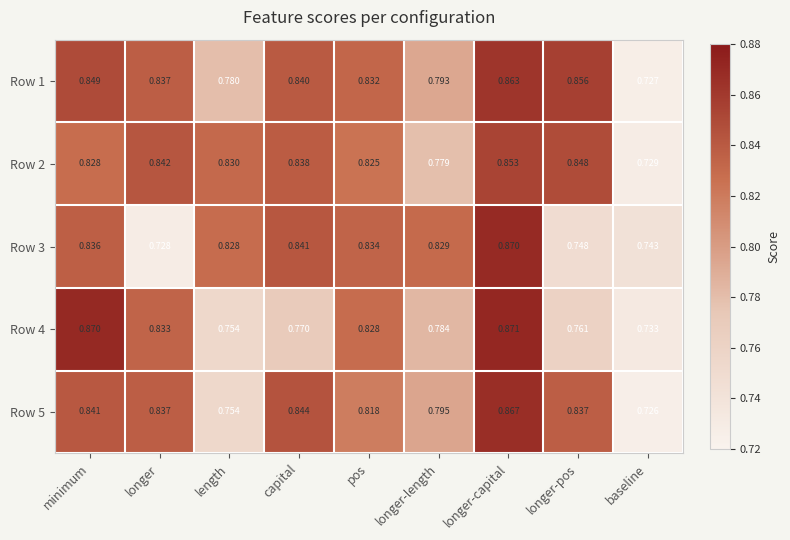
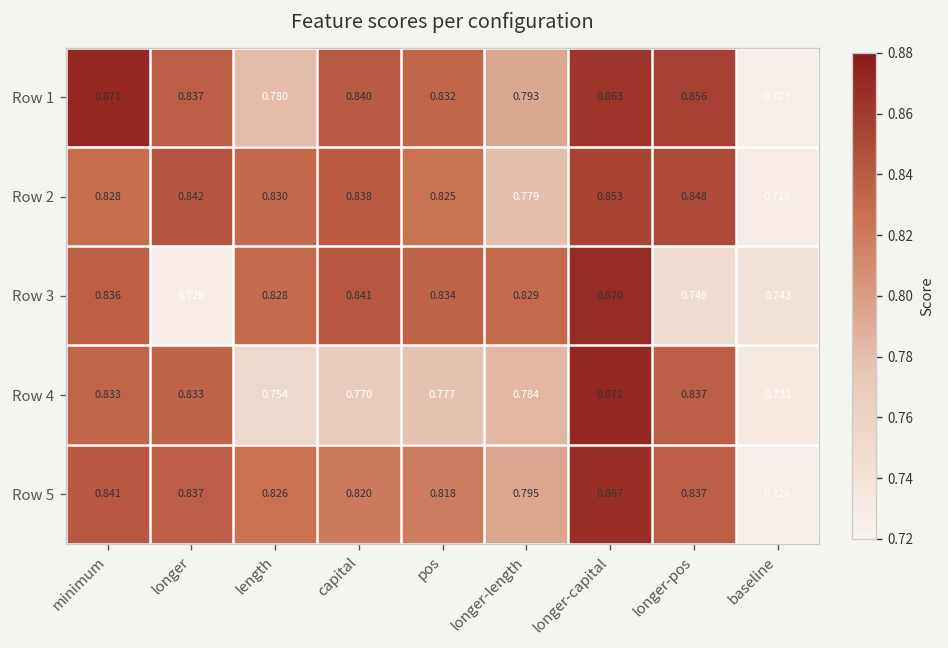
  {
    "Row 1": {
-     "minimum": 0.849,
+     "minimum": 0.871,
      "longer": 0.837,
      "length": 0.780,
      "capital": 0.840,
      "pos": 0.832,
      "longer-length": 0.793,
      "longer-capital": 0.863,
      "longer-pos": 0.856
    },
    "Row 2": {
      "minimum": 0.828,
      "longer": 0.842,
      "length": 0.830,
      "capital": 0.838,
      "pos": 0.825,
      "longer-length": 0.779,
      "longer-capital": 0.853,
      "longer-pos": 0.848
    },
    "Row 3": {
      "minimum": 0.836,
      "length": 0.828,
      "capital": 0.841,
      "pos": 0.834,
      "longer-length": 0.829,
      "longer-capital": 0.870
    },
    "Row 4": {
-     "minimum": 0.870,
+     "minimum": 0.833,
      "longer": 0.833,
      "length": 0.754,
      "capital": 0.770,
-     "pos": 0.828,
+     "pos": 0.777,
      "longer-length": 0.784,
      "longer-capital": 0.871,
-     "longer-pos": 0.761
+     "longer-pos": 0.837
    },
    "Row 5": {
      "minimum": 0.841,
      "longer": 0.837,
-     "length": 0.754,
-     "capital": 0.844,
+     "length": 0.826,
+     "capital": 0.820,
      "pos": 0.818,
      "longer-length": 0.795,
      "longer-capital": 0.867,
      "longer-pos": 0.837
    }
  }
